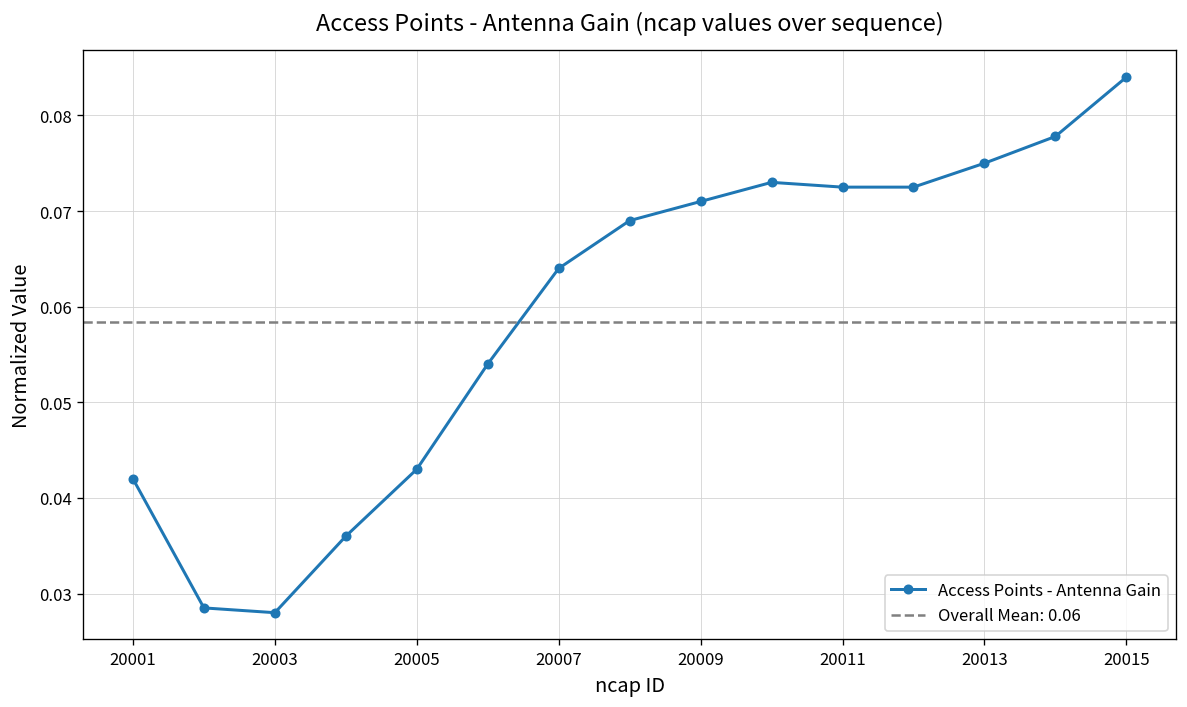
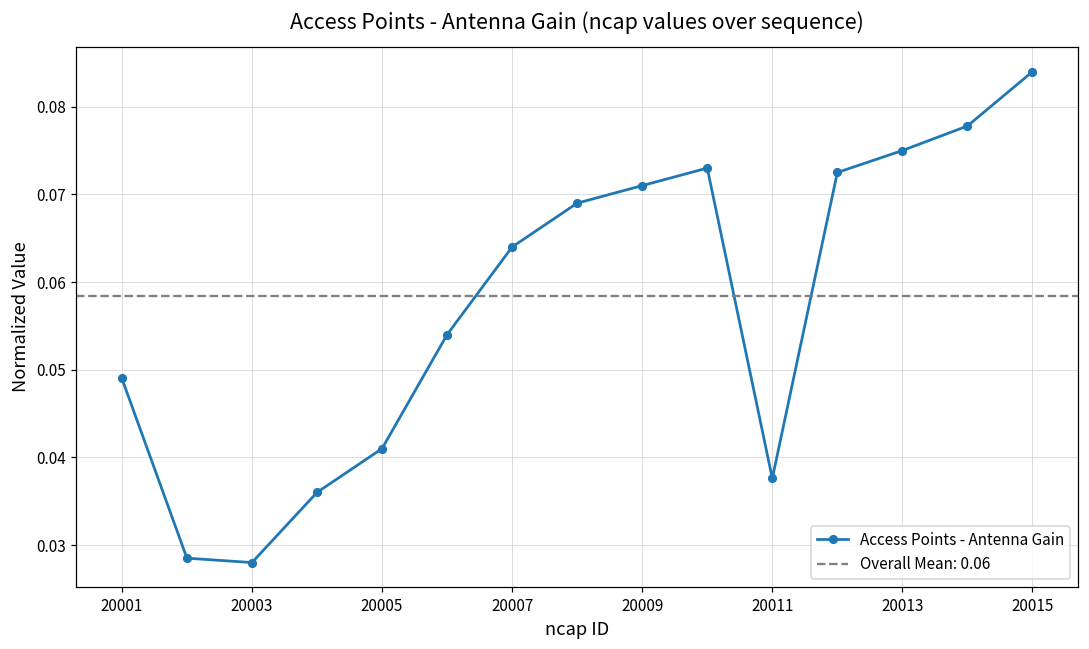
  {
-   "20001": 0.042,
+   "20001": 0.049,
    "20003": 0.028,
-   "20005": 0.043,
+   "20005": 0.041,
    "20007": 0.064,
    "20009": 0.071,
-   "20011": 0.073,
+   "20011": 0.038,
    "20013": 0.075,
    "20015": 0.084
  }
